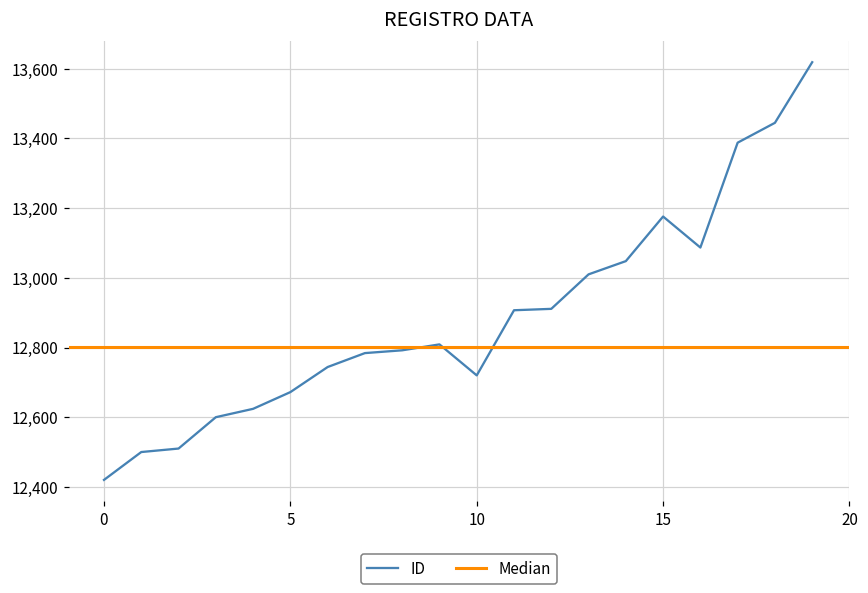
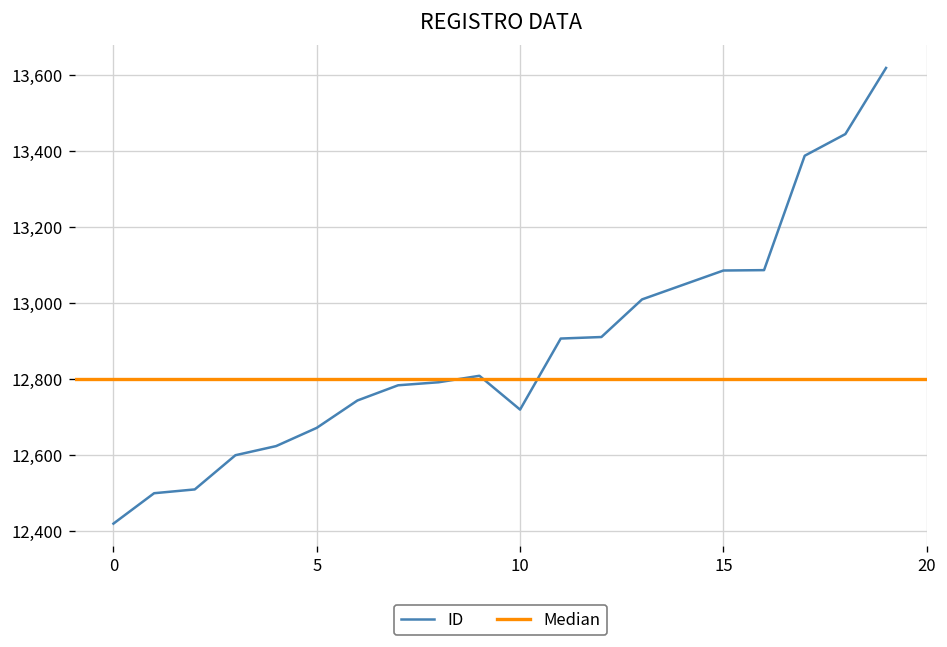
  {
    "0": "12,420",
    "5": "12,670",
    "10": "12,720",
-   "15": "13,180"
+   "15": "13,090"
  }
